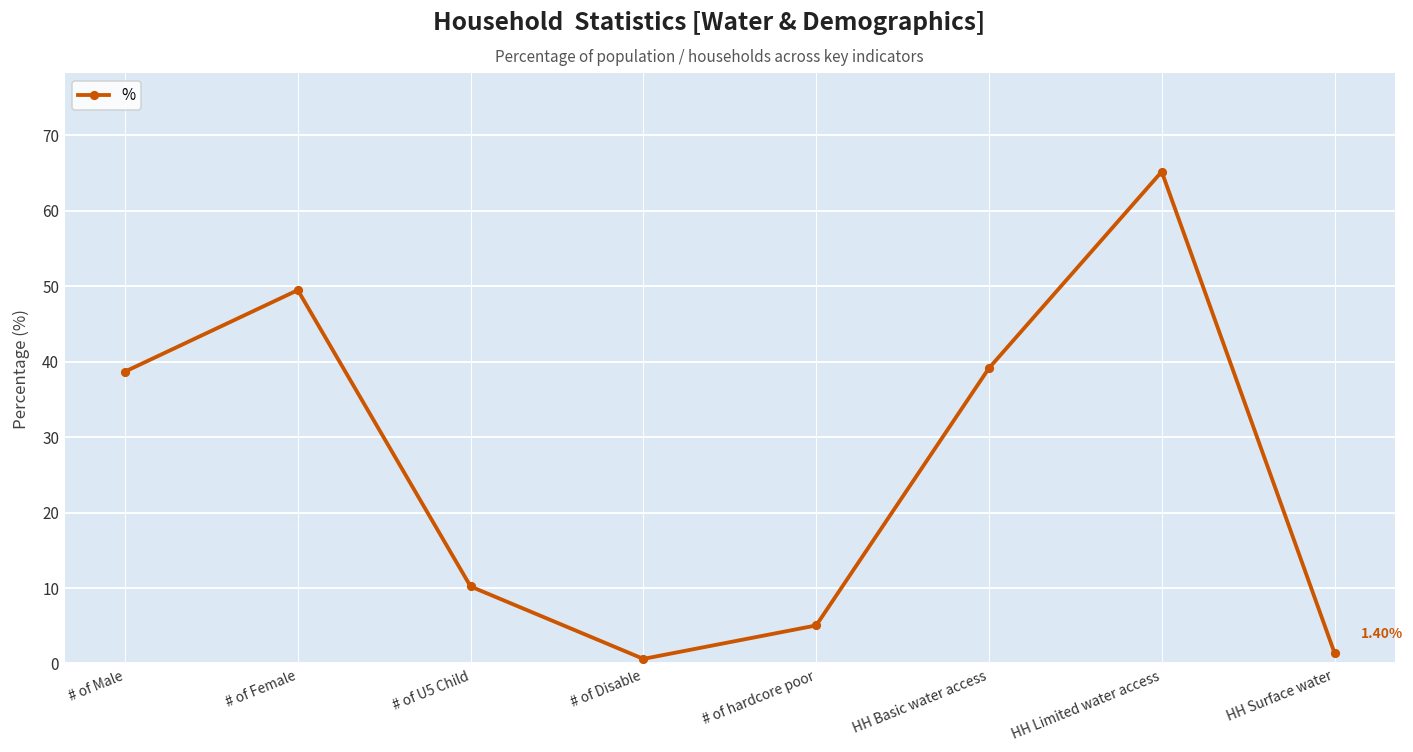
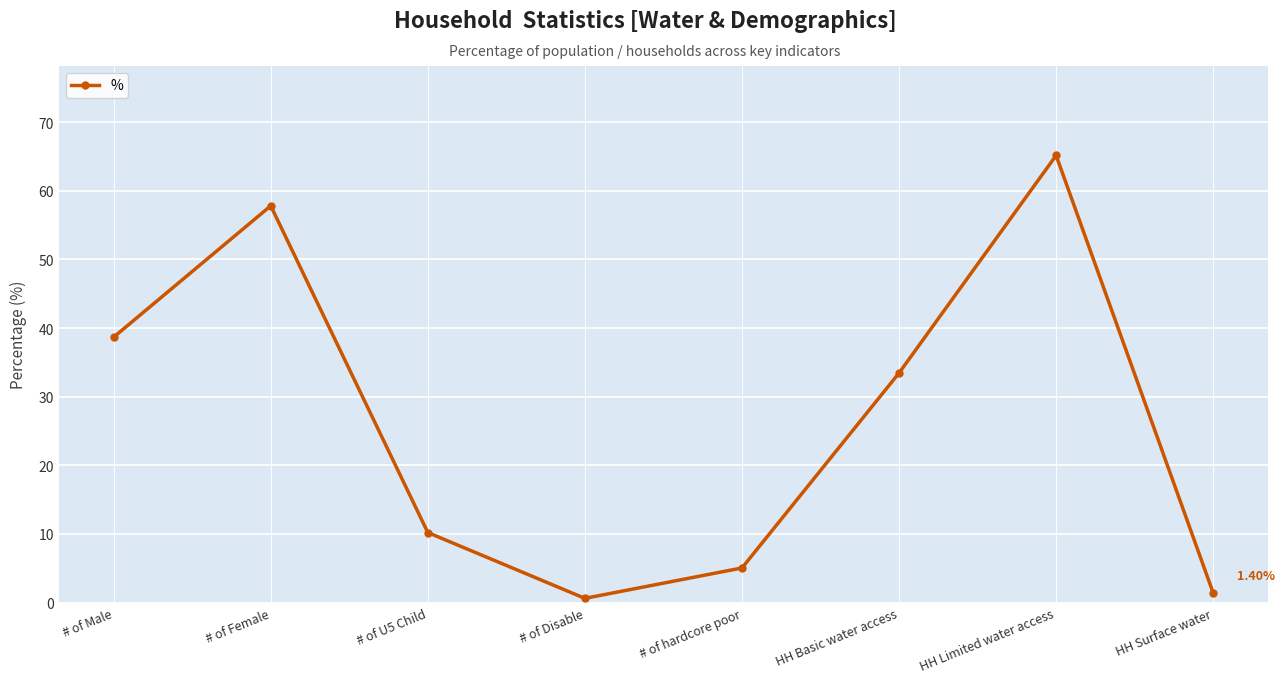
  {
    "# of Male": 39,
-   "# of Female": 49,
+   "# of Female": 58,
    "# of U5 Child": 10,
    "# of Disable": 1,
    "# of hardcore poor": 5,
-   "HH Basic water access": 39,
+   "HH Basic water access": 33,
    "HH Limited water access": 65,
    "HH Surface water": 1
  }
